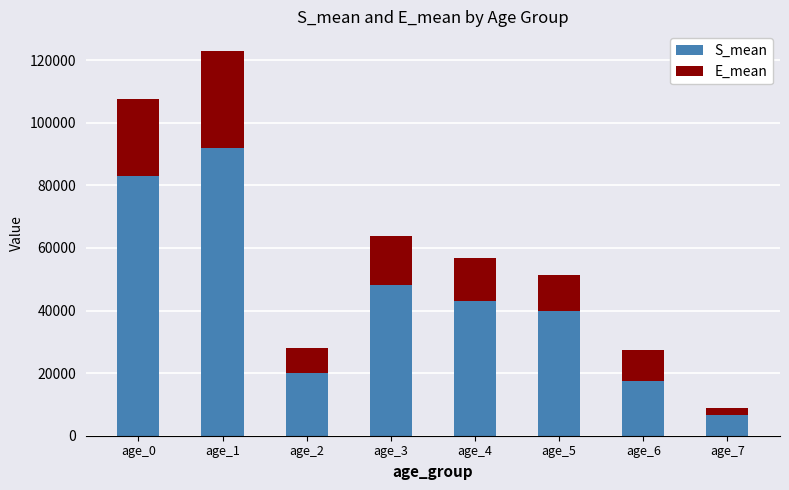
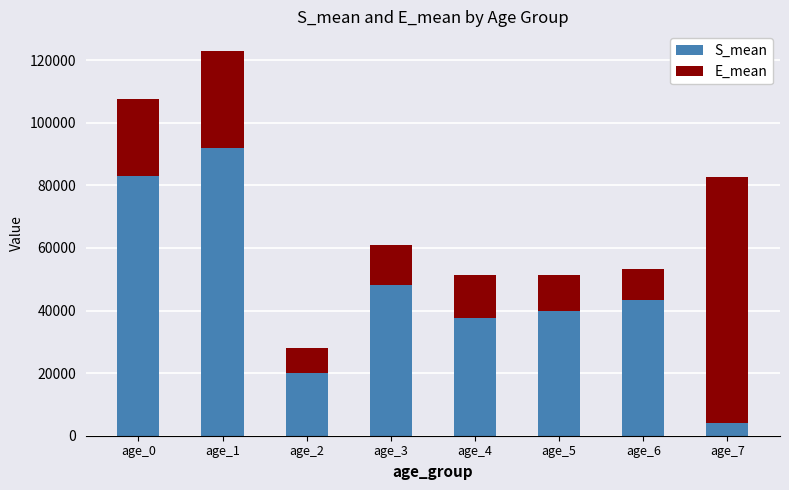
  {
    "S_mean": {
      "age_0": 83000,
      "age_1": 92000,
      "age_2": 20000,
      "age_3": 48000,
-     "age_4": 43000,
+     "age_4": 38000,
      "age_5": 40000,
-     "age_6": 17000,
-     "age_7": 7000
+     "age_6": 43000,
+     "age_7": 4000
    },
    "E_mean": {
      "age_0": 24000,
      "age_1": 31000,
      "age_2": 8000,
-     "age_3": 16000,
+     "age_3": 13000,
      "age_4": 14000,
      "age_5": 12000,
      "age_6": 10000,
-     "age_7": 2000
+     "age_7": 79000
    }
  }
